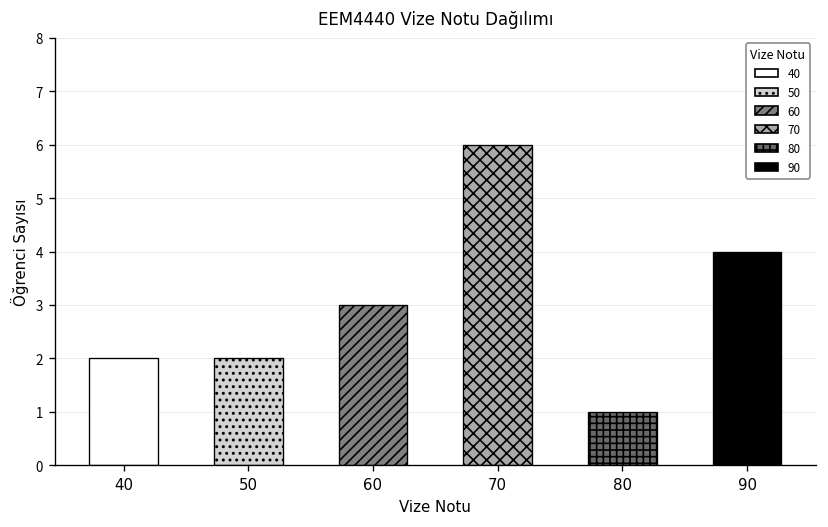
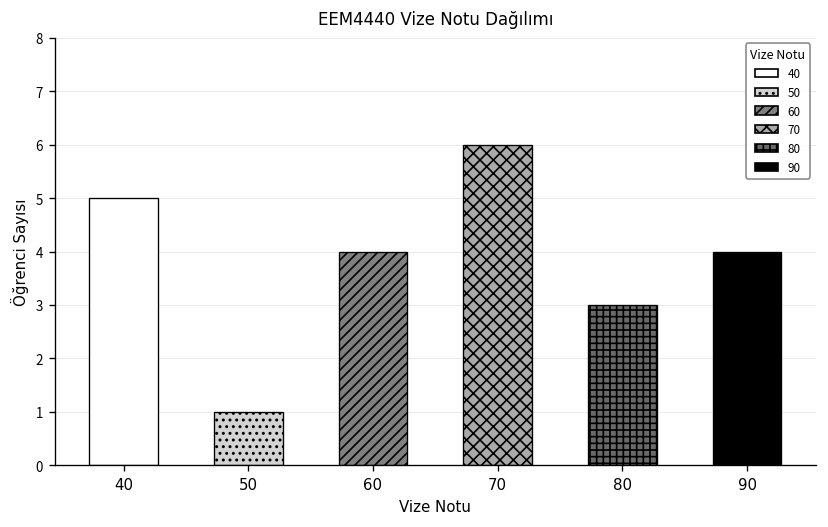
  {
-   "40": 2,
-   "50": 2,
-   "60": 3,
+   "40": 5,
+   "50": 1,
+   "60": 4,
    "70": 6,
-   "80": 1,
+   "80": 3,
    "90": 4
  }
